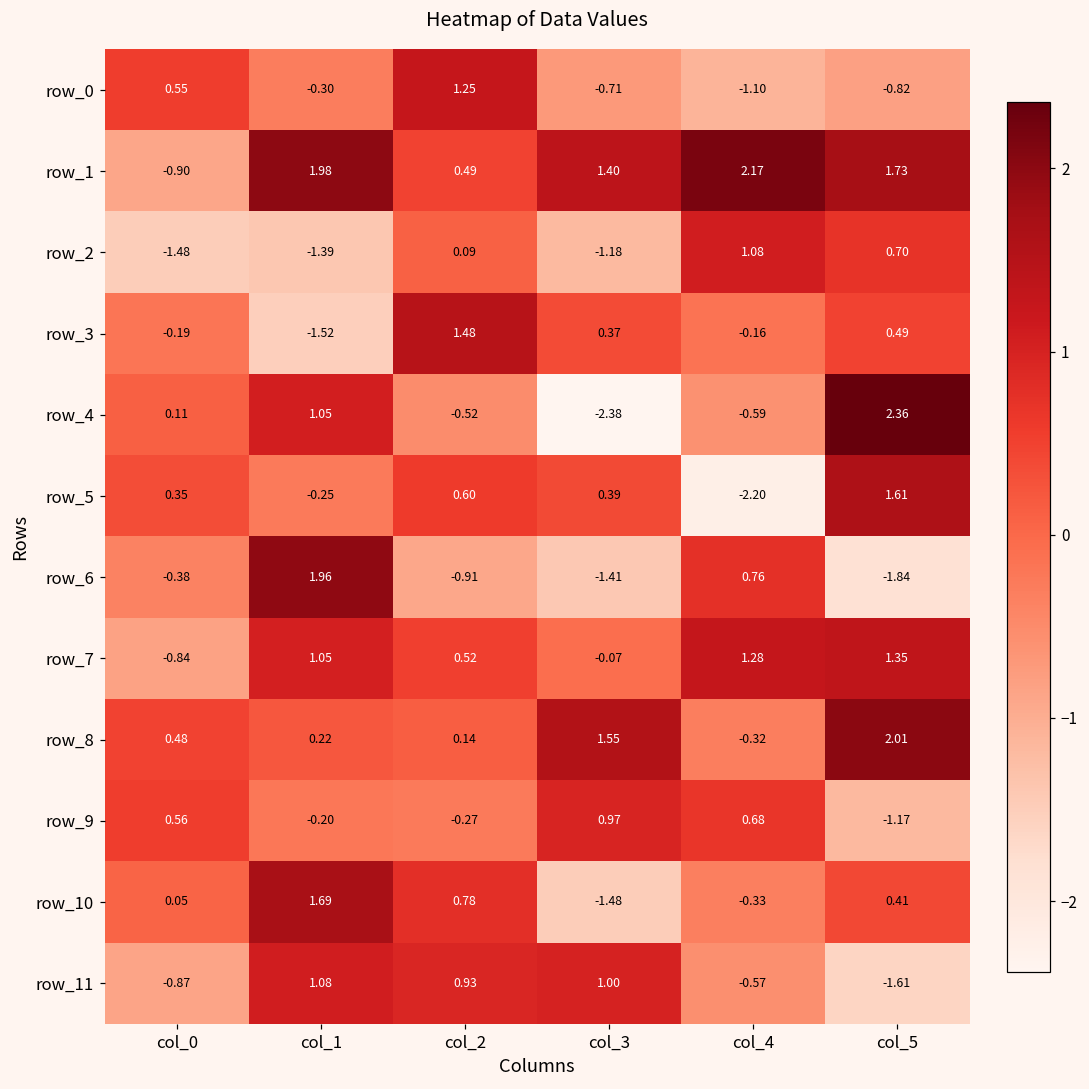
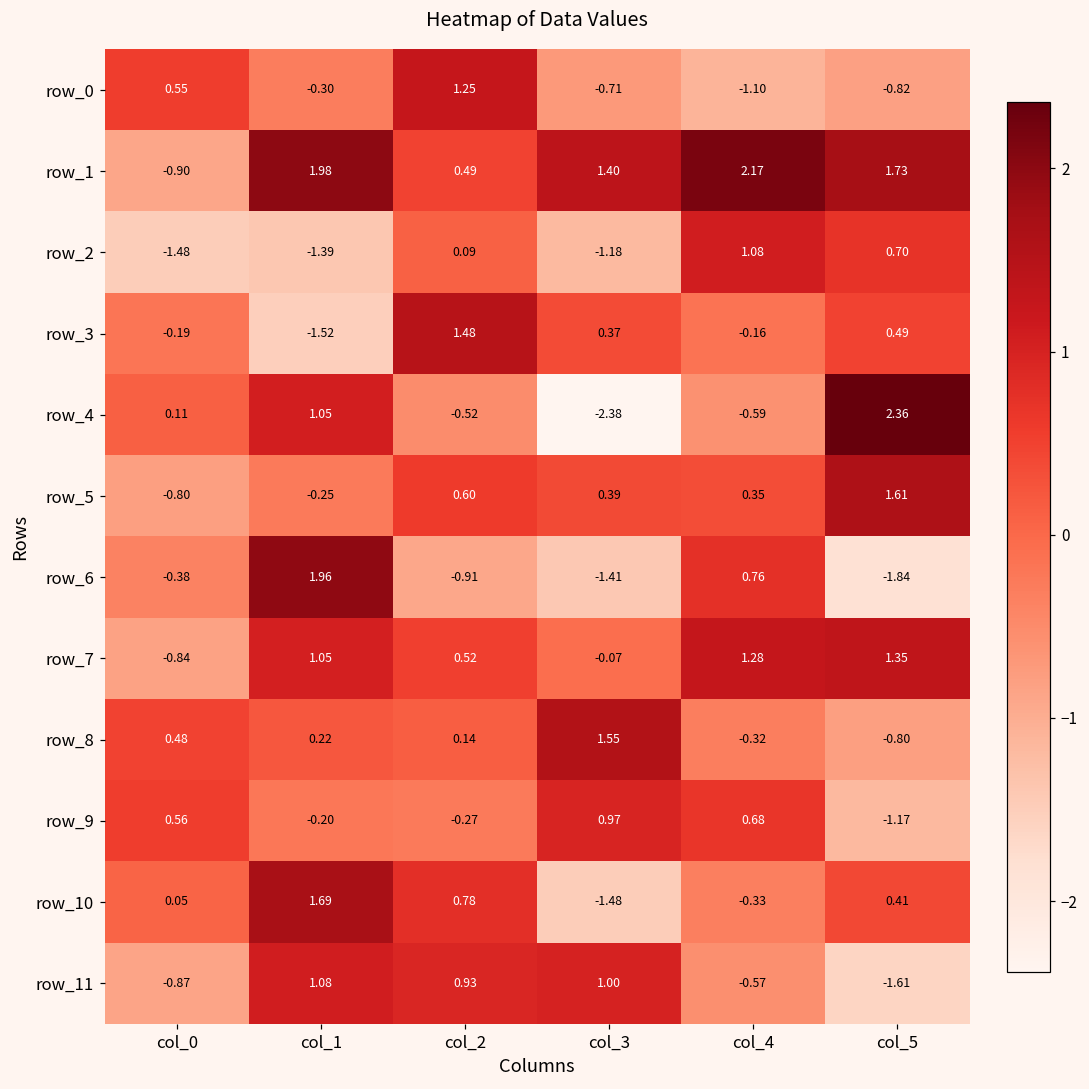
  {
    "row_0": {
      "col_0": 0.55,
      "col_1": -0.30,
      "col_2": 1.25,
      "col_3": -0.71,
      "col_4": -1.10,
      "col_5": -0.82
    },
    "row_1": {
      "col_0": -0.90,
      "col_1": 1.98,
      "col_2": 0.49,
      "col_3": 1.40,
      "col_4": 2.17,
      "col_5": 1.73
    },
    "row_2": {
      "col_0": -1.48,
      "col_1": -1.39,
      "col_2": 0.09,
      "col_3": -1.18,
      "col_4": 1.08,
      "col_5": 0.70
    },
    "row_3": {
      "col_0": -0.19,
      "col_1": -1.52,
      "col_2": 1.48,
      "col_3": 0.37,
      "col_4": -0.16,
      "col_5": 0.49
    },
    "row_4": {
      "col_0": 0.11,
      "col_1": 1.05,
      "col_2": -0.52,
      "col_3": -2.38,
      "col_4": -0.59,
      "col_5": 2.36
    },
    "row_5": {
-     "col_0": 0.35,
+     "col_0": -0.80,
      "col_1": -0.25,
      "col_2": 0.60,
      "col_3": 0.39,
-     "col_4": -2.20,
+     "col_4": 0.35,
      "col_5": 1.61
    },
    "row_6": {
      "col_0": -0.38,
      "col_1": 1.96,
      "col_2": -0.91,
      "col_3": -1.41,
      "col_4": 0.76,
      "col_5": -1.84
    },
    "row_7": {
      "col_0": -0.84,
      "col_1": 1.05,
      "col_2": 0.52,
      "col_3": -0.07,
      "col_4": 1.28,
      "col_5": 1.35
    },
    "row_8": {
      "col_0": 0.48,
      "col_1": 0.22,
      "col_2": 0.14,
      "col_3": 1.55,
      "col_4": -0.32,
-     "col_5": 2.01
+     "col_5": -0.80
    },
    "row_9": {
      "col_0": 0.56,
      "col_1": -0.20,
      "col_2": -0.27,
      "col_3": 0.97,
      "col_4": 0.68,
      "col_5": -1.17
    },
    "row_10": {
      "col_0": 0.05,
      "col_1": 1.69,
      "col_2": 0.78,
      "col_3": -1.48,
      "col_4": -0.33,
      "col_5": 0.41
    },
    "row_11": {
      "col_0": -0.87,
      "col_1": 1.08,
      "col_2": 0.93,
      "col_3": 1.00,
      "col_4": -0.57,
      "col_5": -1.61
    }
  }
